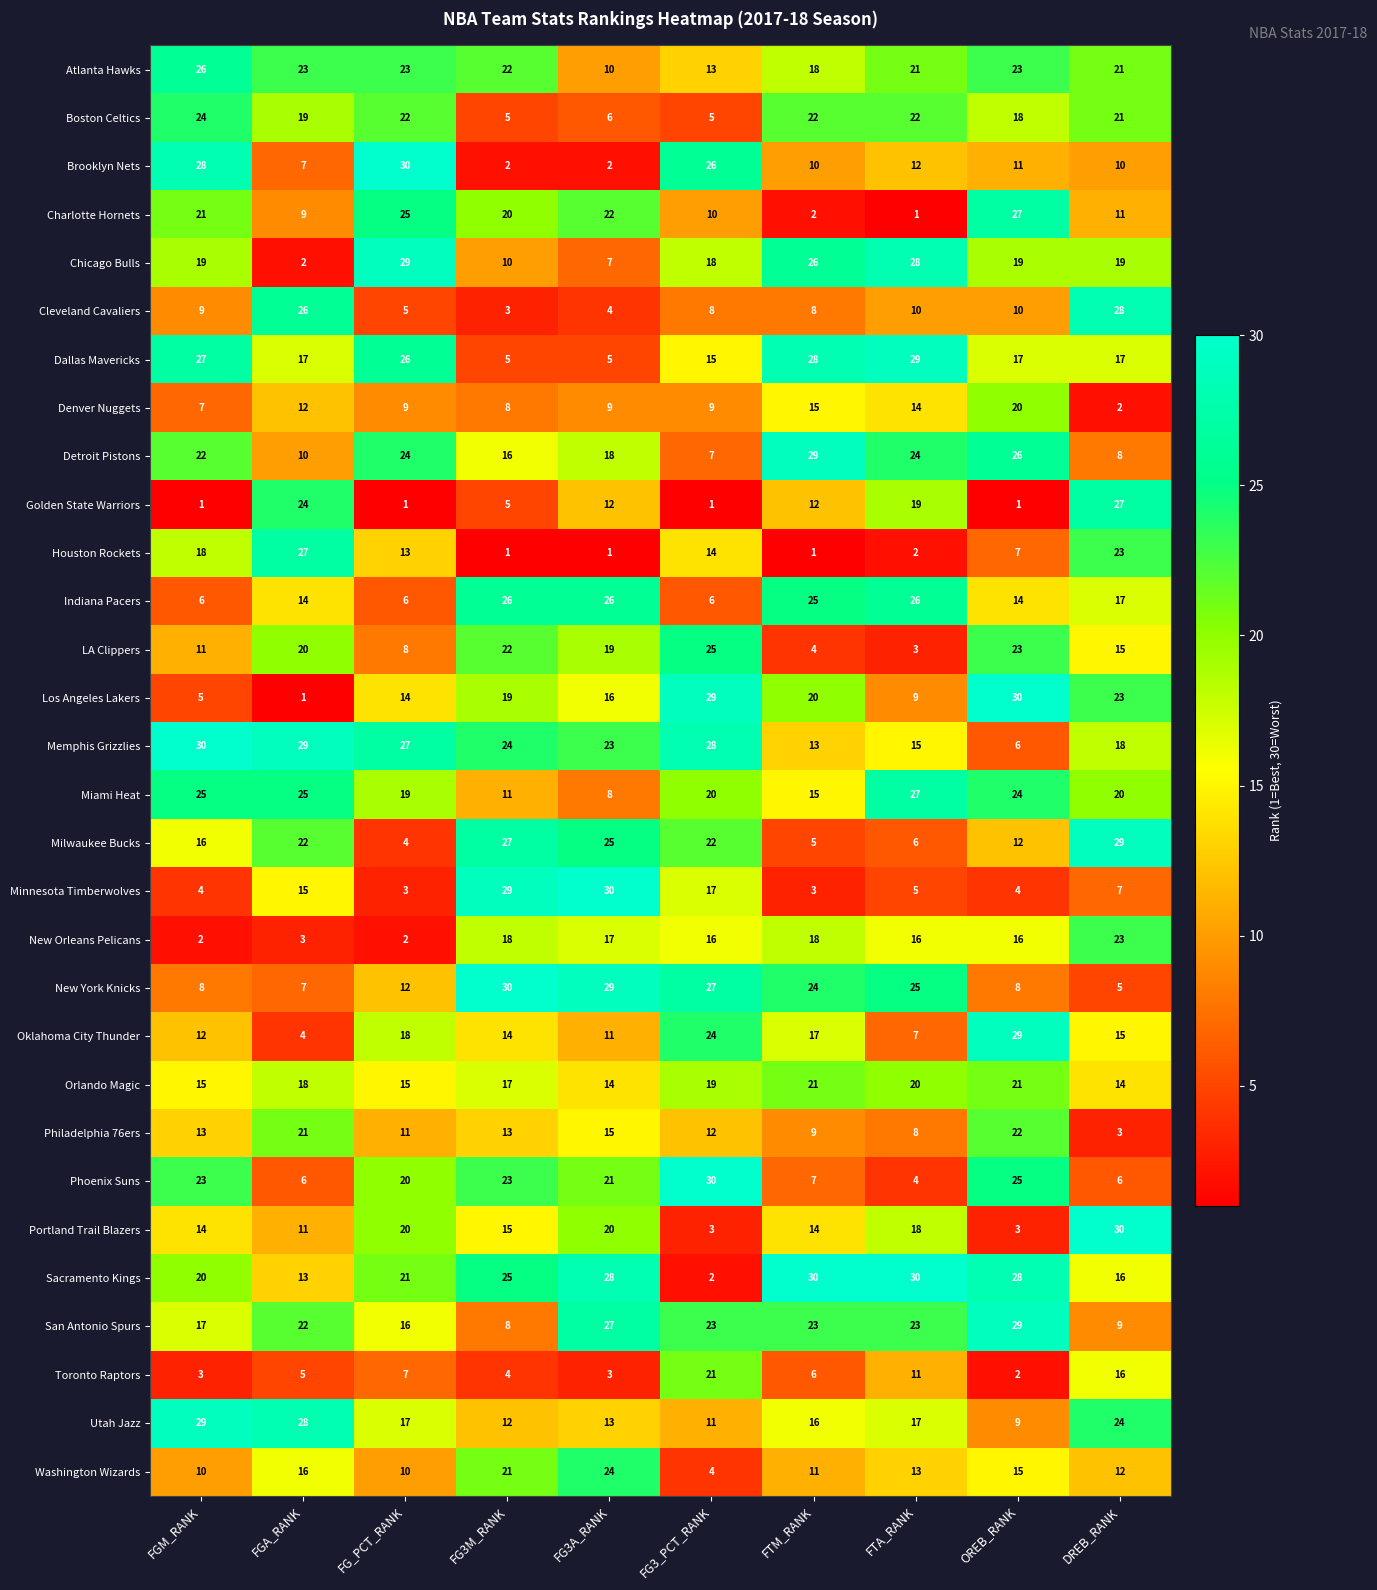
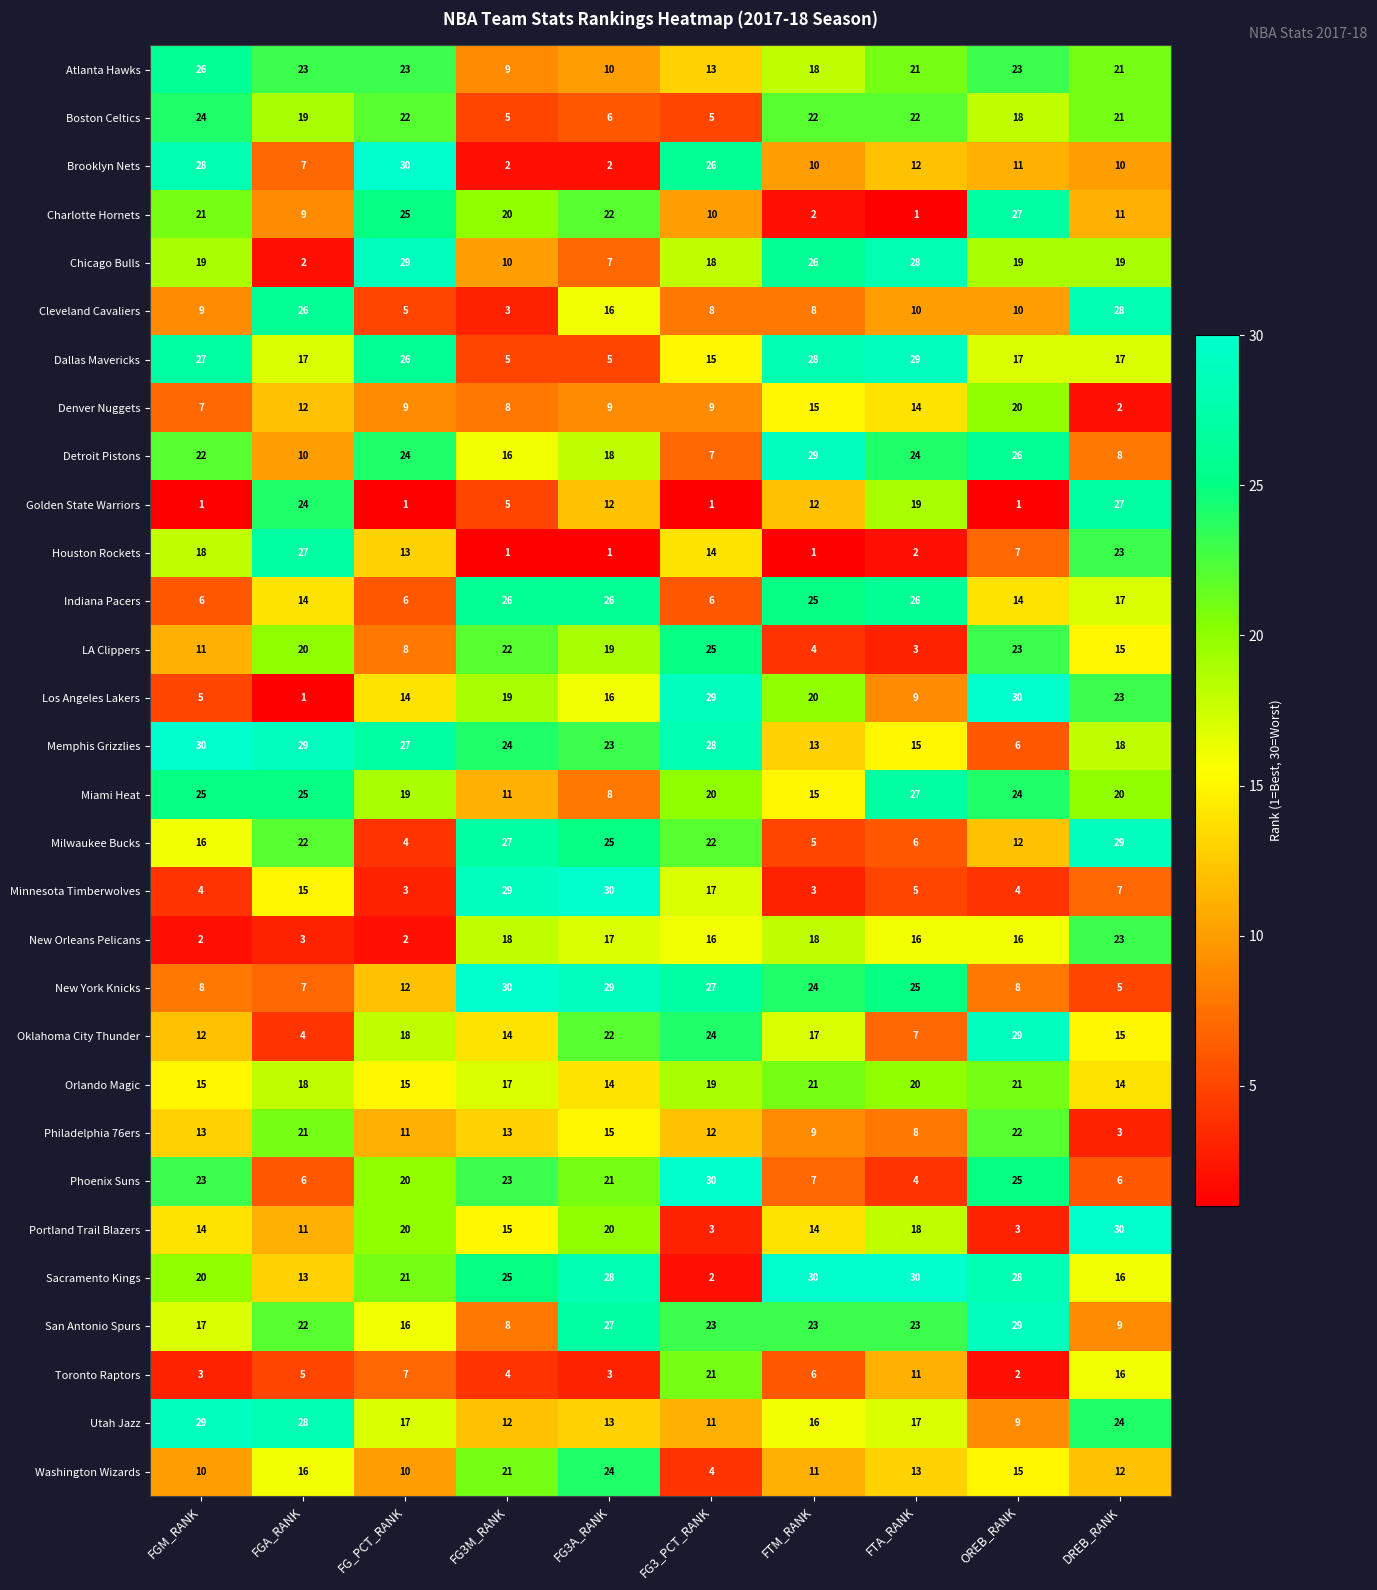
  {
    "Atlanta Hawks": {
      "FGM_RANK": 26,
      "FGA_RANK": 23,
      "FG_PCT_RANK": 23,
-     "FG3M_RANK": 22,
+     "FG3M_RANK": 9,
      "FG3A_RANK": 10,
      "FG3_PCT_RANK": 13,
      "FTM_RANK": 18,
      "FTA_RANK": 21,
      "OREB_RANK": 23,
      "DREB_RANK": 21
    },
    "Cleveland Cavaliers": {
      "FGM_RANK": 9,
      "FGA_RANK": 26,
      "FG_PCT_RANK": 5,
      "FG3M_RANK": 3,
-     "FG3A_RANK": 4,
+     "FG3A_RANK": 16,
      "FG3_PCT_RANK": 8,
      "FTM_RANK": 8,
      "FTA_RANK": 10,
      "OREB_RANK": 10,
      "DREB_RANK": 28
    },
    "Oklahoma City Thunder": {
      "FGM_RANK": 12,
      "FGA_RANK": 4,
      "FG_PCT_RANK": 18,
      "FG3M_RANK": 14,
-     "FG3A_RANK": 11,
+     "FG3A_RANK": 22,
      "FG3_PCT_RANK": 24,
      "FTM_RANK": 17,
      "FTA_RANK": 7,
      "OREB_RANK": 29,
      "DREB_RANK": 15
    }
  }
